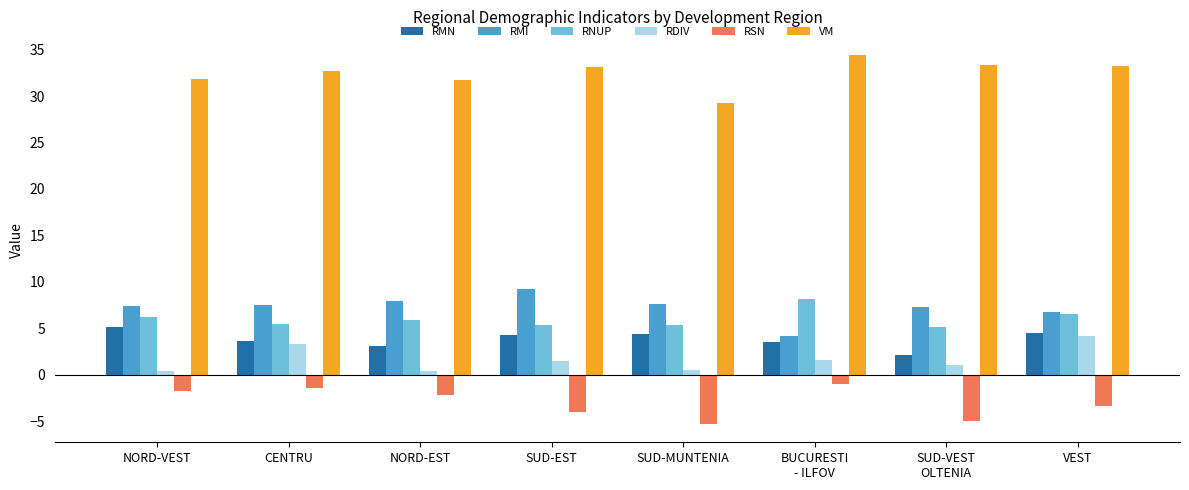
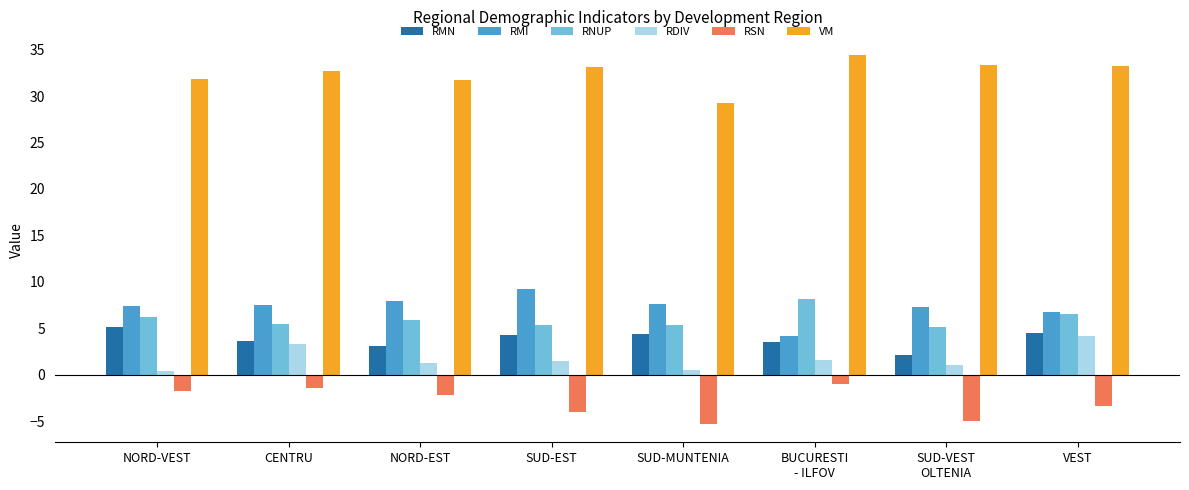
  {
    "RMN": {
      "NORD-VEST": 5,
      "CENTRU": 4,
      "NORD-EST": 3,
      "SUD-EST": 4,
      "SUD-MUNTENIA": 4,
      "BUCURESTI - ILFOV": 4,
      "SUD-VEST OLTENIA": 2,
      "VEST": 5
    },
    "RDIV": {
      "NORD-VEST": 0,
      "CENTRU": 3,
-     "NORD-EST": 0,
+     "NORD-EST": 1,
      "SUD-EST": 2,
      "SUD-MUNTENIA": 1,
      "BUCURESTI - ILFOV": 2,
      "SUD-VEST OLTENIA": 1,
      "VEST": 4
    },
    "RSN": {
      "NORD-VEST": -2,
      "CENTRU": -1,
      "NORD-EST": -2,
      "SUD-EST": -4,
      "SUD-MUNTENIA": -5,
      "BUCURESTI - ILFOV": -1,
      "SUD-VEST OLTENIA": -5,
      "VEST": -3
    },
    "VM": {
      "NORD-VEST": 32,
      "CENTRU": 33,
      "NORD-EST": 32,
      "SUD-EST": 33,
      "SUD-MUNTENIA": 29,
      "BUCURESTI - ILFOV": 34,
      "SUD-VEST OLTENIA": 33,
      "VEST": 33
    }
  }
